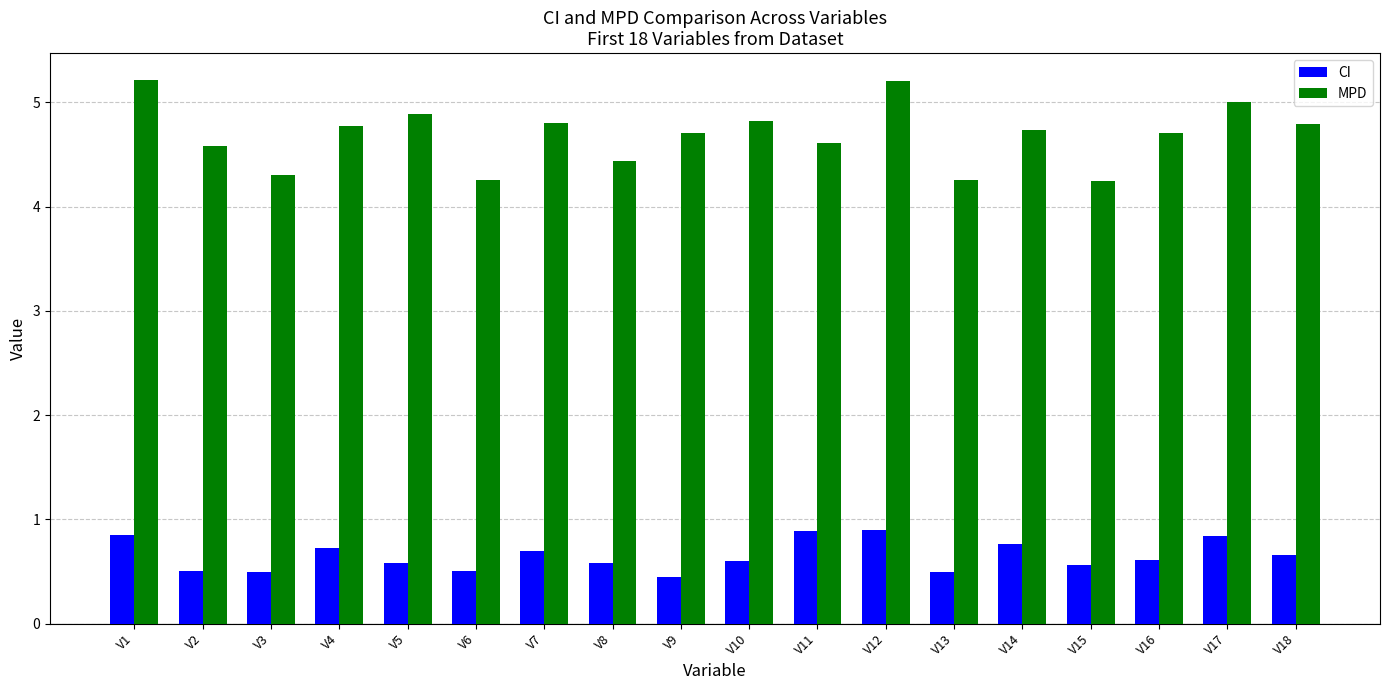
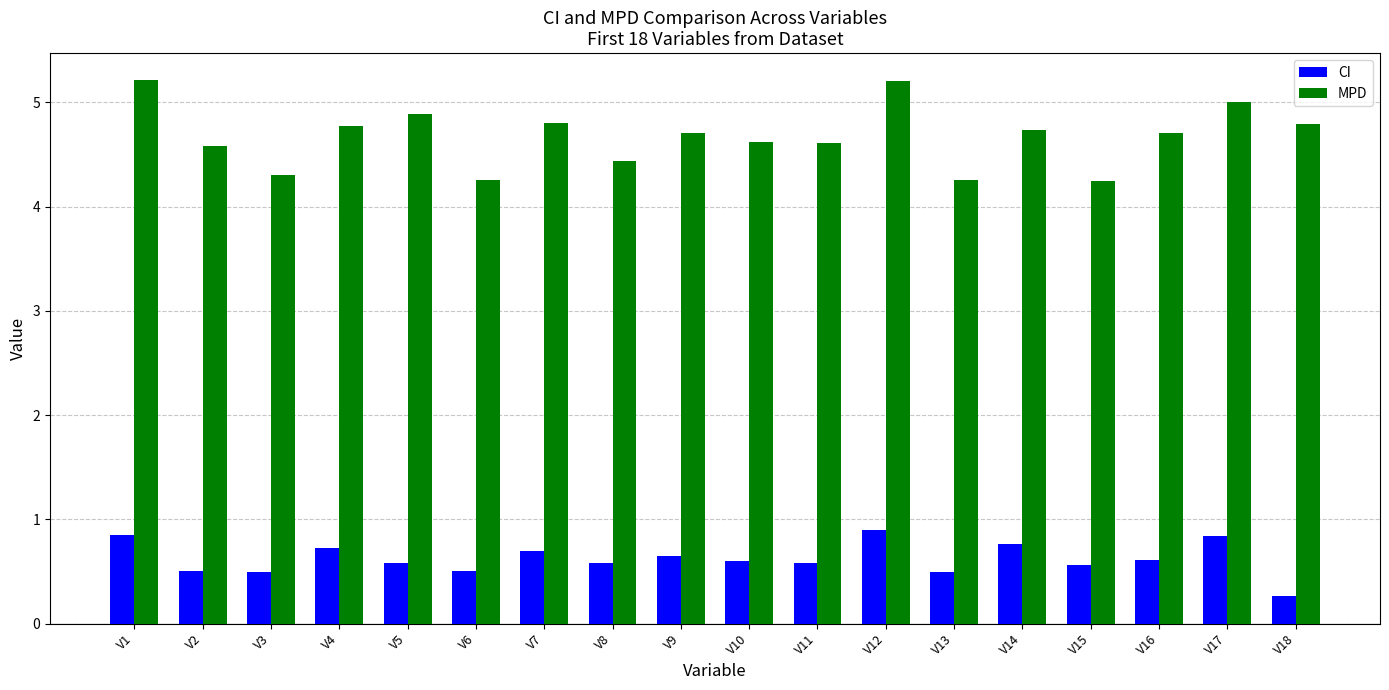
  {
    "CI": {
      "V1": 0.85,
      "V2": 0.51,
      "V3": 0.49,
      "V4": 0.73,
      "V5": 0.58,
      "V6": 0.51,
      "V7": 0.69,
      "V8": 0.58,
-     "V9": 0.44,
+     "V9": 0.65,
      "V10": 0.60,
-     "V11": 0.89,
+     "V11": 0.58,
      "V12": 0.90,
      "V13": 0.49,
      "V14": 0.76,
      "V15": 0.56,
      "V16": 0.61,
      "V17": 0.84,
-     "V18": 0.66
+     "V18": 0.26
    },
    "MPD": {
      "V1": 5.21,
      "V2": 4.58,
      "V3": 4.30,
      "V4": 4.77,
      "V5": 4.89,
      "V6": 4.26,
      "V7": 4.80,
      "V8": 4.44,
      "V9": 4.71,
-     "V10": 4.82,
+     "V10": 4.62,
      "V11": 4.62,
      "V12": 5.21,
      "V13": 4.26,
      "V14": 4.74,
      "V15": 4.25,
      "V16": 4.70,
      "V17": 5.01,
      "V18": 4.79
    }
  }
